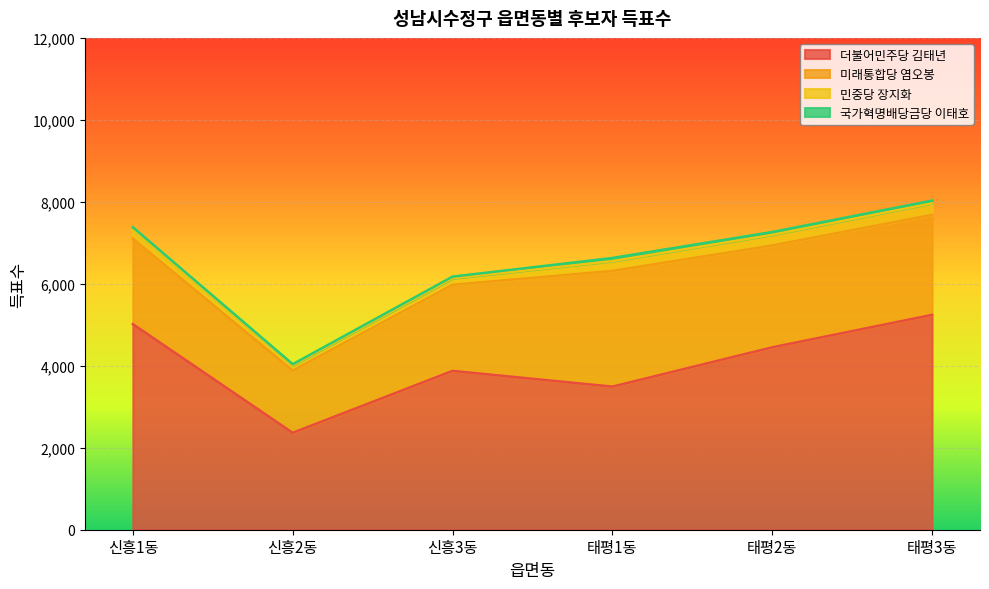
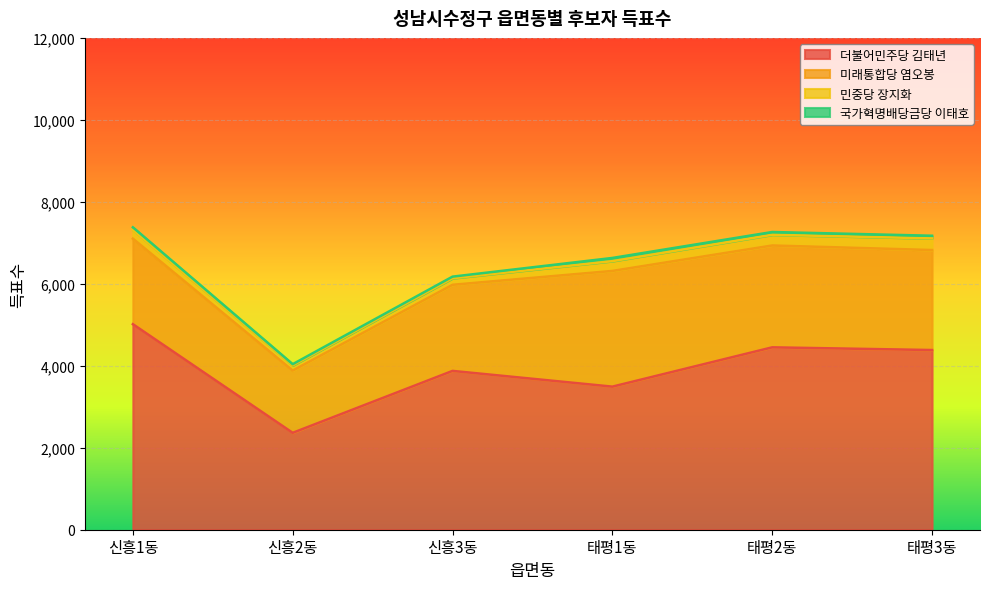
  {
    "더불어민주당 김태년": {
      "신흥1동": "5,000",
      "신흥2동": "2,400",
      "신흥3동": "3,900",
      "태평1동": "3,500",
      "태평2동": "4,500",
-     "태평3동": "5,200"
+     "태평3동": "4,400"
    },
    "국가혁명배당금당 이태호": {
      "신흥1동": "100",
      "태평1동": "100",
      "태평2동": "100",
      "태평3동": "100"
    }
  }
